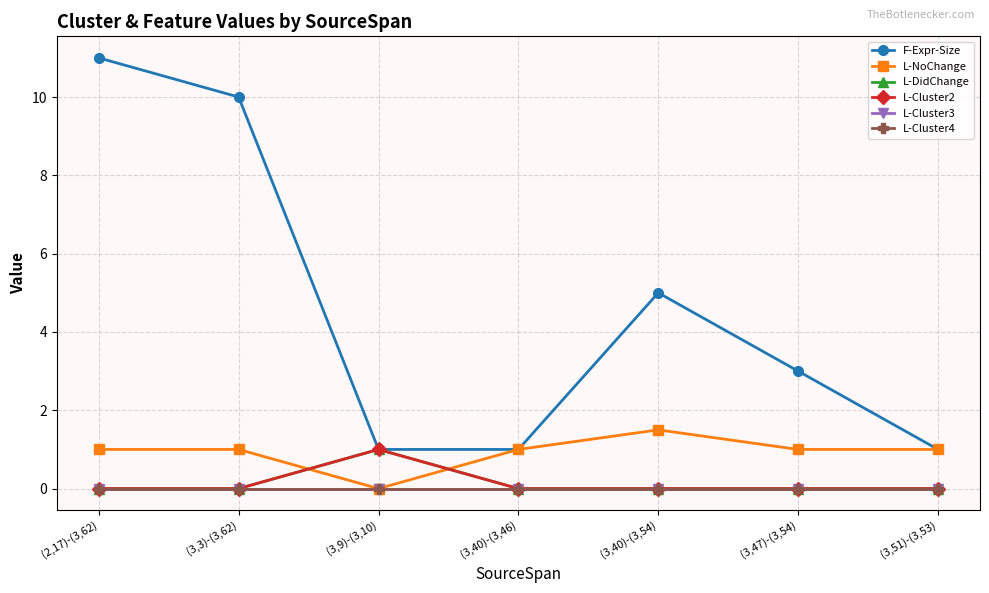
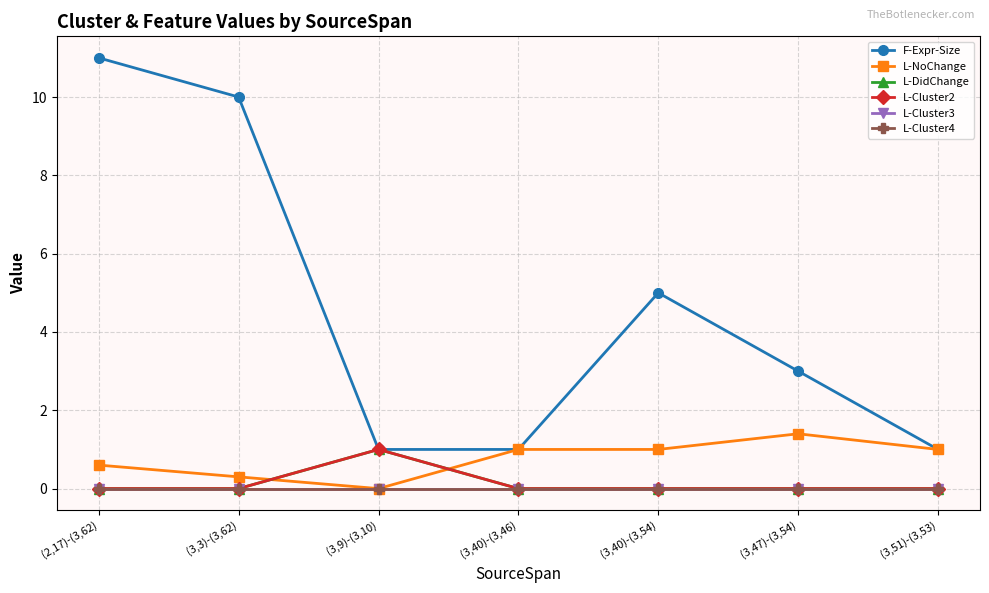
  {
    "F-Expr-Size": {
      "(2,17)-(3,62)": 11.0,
      "(3,3)-(3,62)": 10.0,
      "(3,40)-(3,54)": 5.0,
      "(3,47)-(3,54)": 3.0
    },
    "L-NoChange": {
-     "(2,17)-(3,62)": 1.0,
-     "(3,3)-(3,62)": 1.0,
-     "(3,40)-(3,54)": 1.5,
-     "(3,47)-(3,54)": 1.0
+     "(2,17)-(3,62)": 0.6,
+     "(3,3)-(3,62)": 0.3,
+     "(3,40)-(3,54)": 1.0,
+     "(3,47)-(3,54)": 1.4
    }
  }
